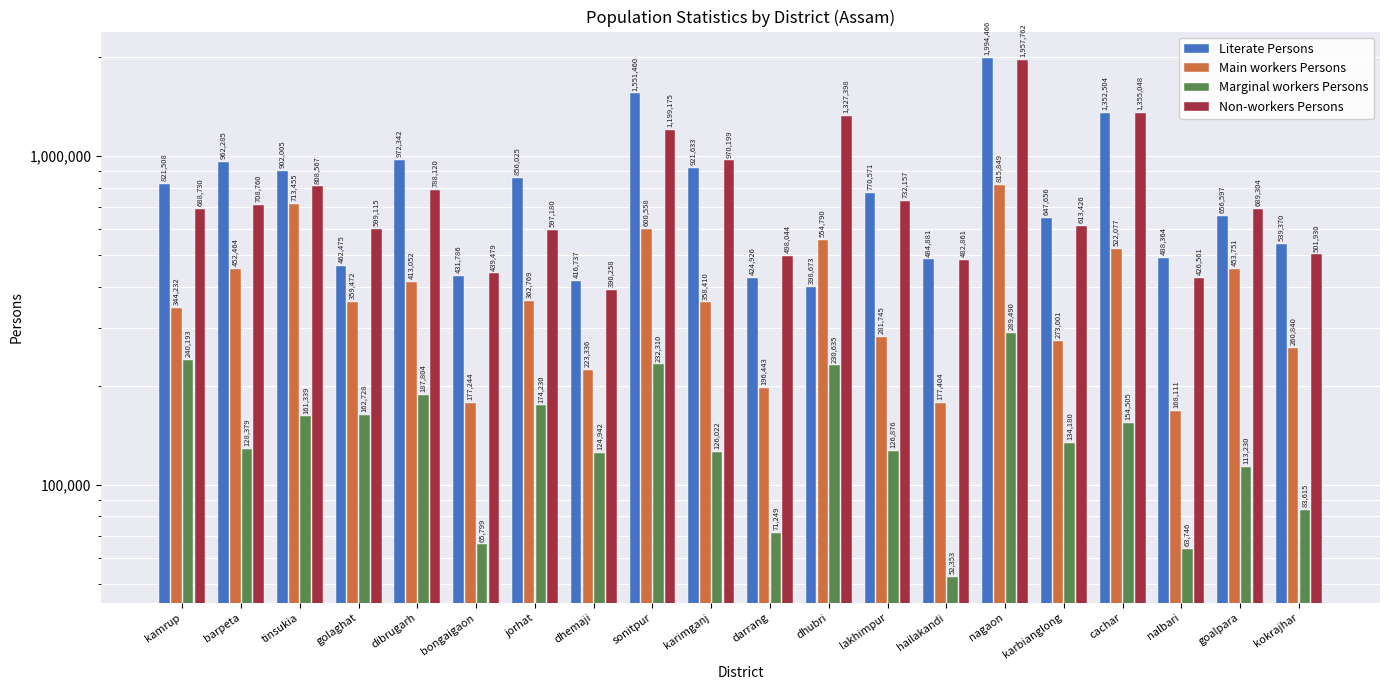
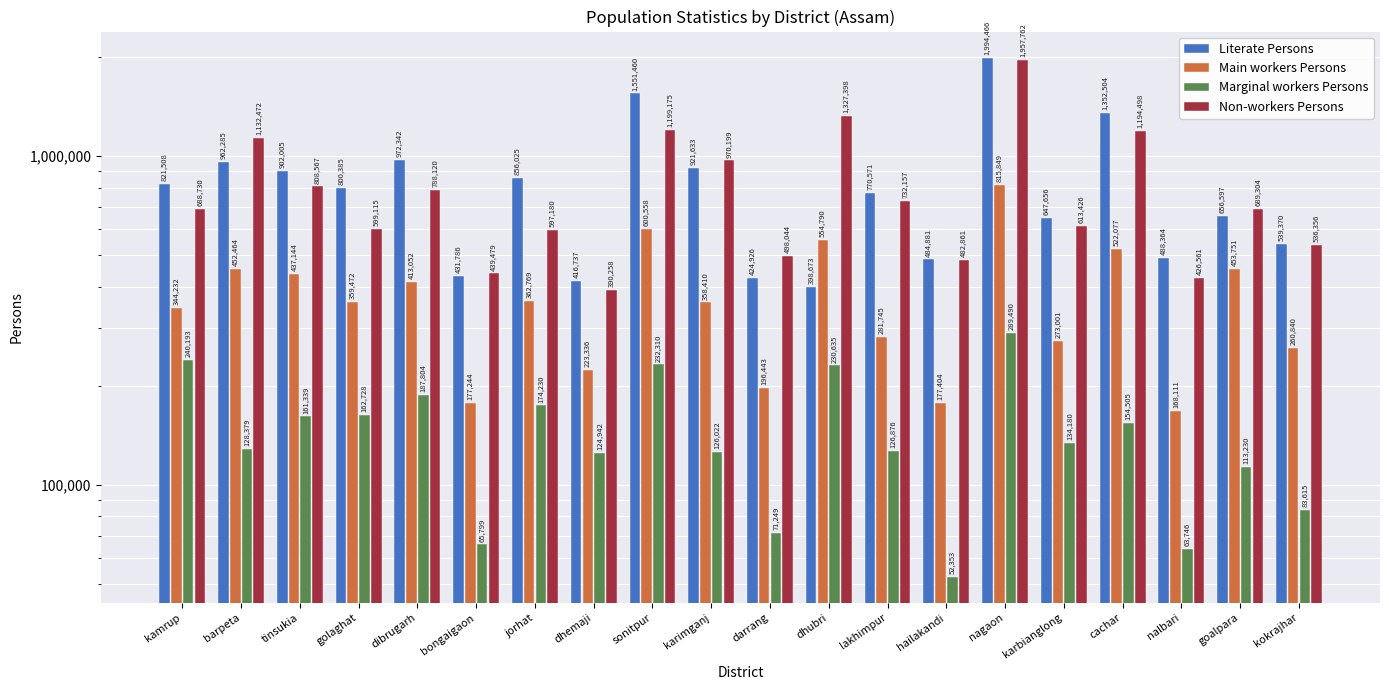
  {
    "Literate Persons": {
      "kamrup": "821,508",
      "barpeta": "962,285",
      "tinsukia": "902,005",
-     "golaghat": "462,475",
+     "golaghat": "800,385",
      "dibrugarh": "972,342",
      "bongaigaon": "431,786",
      "jorhat": "856,025",
      "dhemaji": "416,737",
      "sonitpur": "1,551,460",
      "karimganj": "921,633",
      "darrang": "424,926",
      "dhubri": "398,673",
      "lakhimpur": "770,571",
      "hailakandi": "484,881",
      "nagaon": "1,994,466",
      "karbianglong": "647,656",
      "cachar": "1,352,504",
      "nalbari": "488,364",
      "goalpara": "656,597",
      "kokrajhar": "539,370"
    },
    "Main workers Persons": {
      "kamrup": "344,232",
      "barpeta": "452,464",
-     "tinsukia": "713,455",
+     "tinsukia": "437,144",
      "golaghat": "359,472",
      "dibrugarh": "413,052",
      "bongaigaon": "177,244",
      "jorhat": "362,769",
      "dhemaji": "223,336",
      "sonitpur": "600,558",
      "karimganj": "358,410",
      "darrang": "196,443",
      "dhubri": "554,790",
      "lakhimpur": "281,745",
      "hailakandi": "177,404",
      "nagaon": "815,849",
      "karbianglong": "273,001",
      "cachar": "522,077",
      "nalbari": "168,111",
      "goalpara": "453,751",
      "kokrajhar": "260,840"
    },
    "Marginal workers Persons": {
      "kamrup": "240,193",
      "barpeta": "128,379",
      "tinsukia": "161,339",
      "golaghat": "162,728",
      "dibrugarh": "187,804",
      "bongaigaon": "65,799",
      "jorhat": "174,230",
      "dhemaji": "124,942",
      "sonitpur": "232,310",
      "karimganj": "126,022",
      "darrang": "71,249",
      "dhubri": "230,635",
      "lakhimpur": "126,876",
      "hailakandi": "52,353",
      "nagaon": "289,490",
      "karbianglong": "134,180",
      "cachar": "154,505",
      "nalbari": "63,746",
      "goalpara": "113,230",
      "kokrajhar": "83,615"
    },
    "Non-workers Persons": {
      "kamrup": "688,730",
-     "barpeta": "708,760",
+     "barpeta": "1,132,472",
      "tinsukia": "808,567",
      "golaghat": "599,115",
      "dibrugarh": "788,120",
      "bongaigaon": "439,479",
      "jorhat": "597,180",
      "dhemaji": "390,258",
      "sonitpur": "1,199,175",
      "karimganj": "970,199",
      "darrang": "498,044",
      "dhubri": "1,327,398",
      "lakhimpur": "732,157",
      "hailakandi": "482,861",
      "nagaon": "1,957,762",
      "karbianglong": "613,426",
-     "cachar": "1,355,048",
+     "cachar": "1,194,498",
      "nalbari": "426,561",
      "goalpara": "689,304",
-     "kokrajhar": "501,930"
+     "kokrajhar": "536,356"
    }
  }
